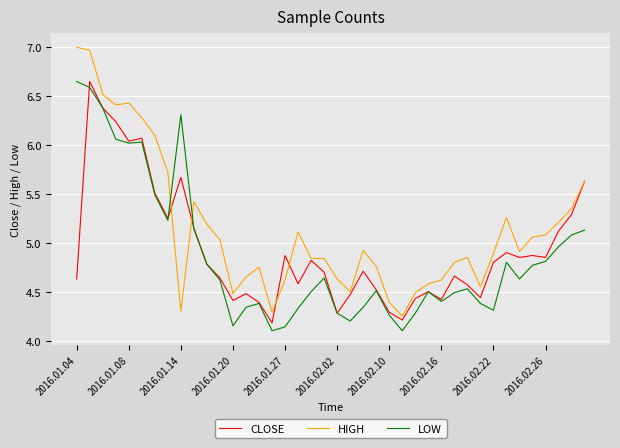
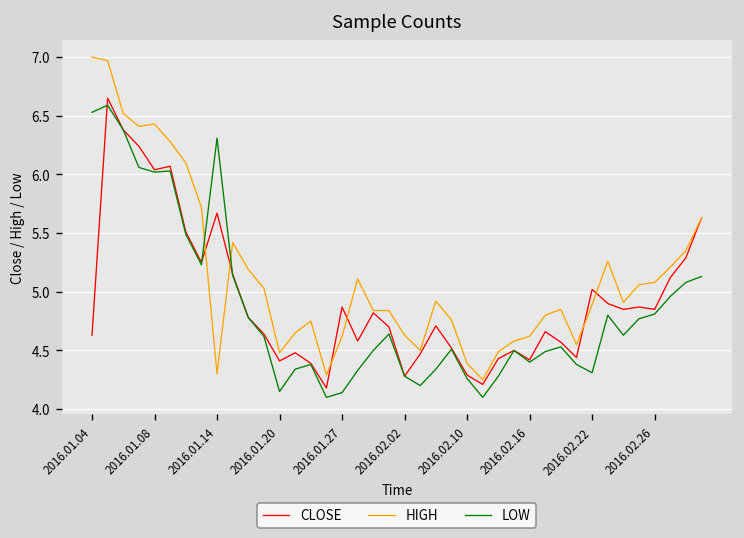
  {
    "CLOSE": {
      "2016.01.04": 4.6,
      "2016.01.14": 5.7,
      "2016.01.20": 4.4,
      "2016.01.27": 4.9,
      "2016.02.10": 4.3,
-     "2016.02.22": 4.8,
+     "2016.02.22": 5.0,
      "2016.02.26": 4.9
    },
    "HIGH": {
      "2016.01.04": 7.0,
      "2016.01.08": 6.4,
      "2016.01.14": 4.3,
      "2016.01.20": 4.5,
      "2016.01.27": 4.6,
      "2016.02.02": 4.6,
      "2016.02.10": 4.4,
      "2016.02.16": 4.6,
      "2016.02.22": 4.9,
      "2016.02.26": 5.1
    },
    "LOW": {
-     "2016.01.04": 6.7,
+     "2016.01.04": 6.5,
      "2016.01.14": 6.3,
      "2016.01.20": 4.2,
      "2016.01.27": 4.1,
      "2016.02.10": 4.3,
      "2016.02.22": 4.3,
      "2016.02.26": 4.8
    }
  }
